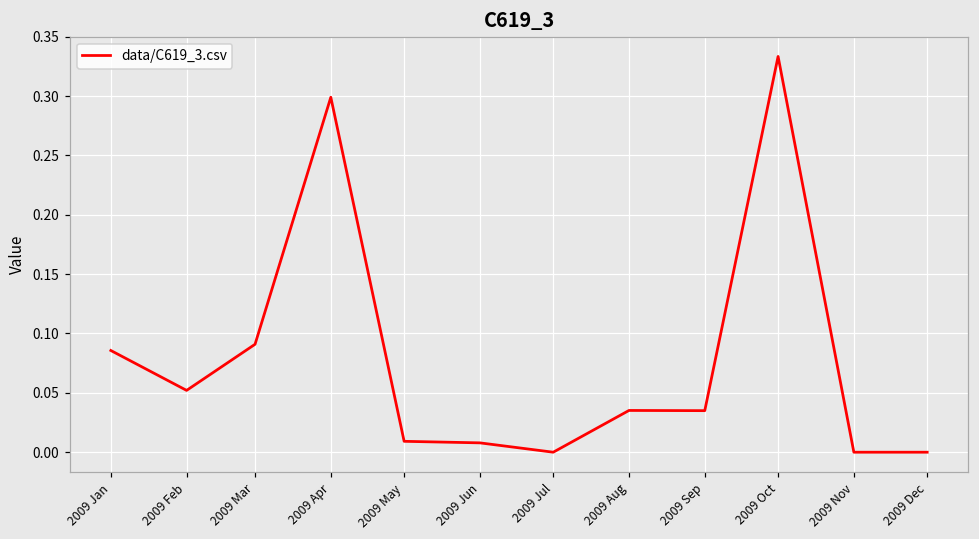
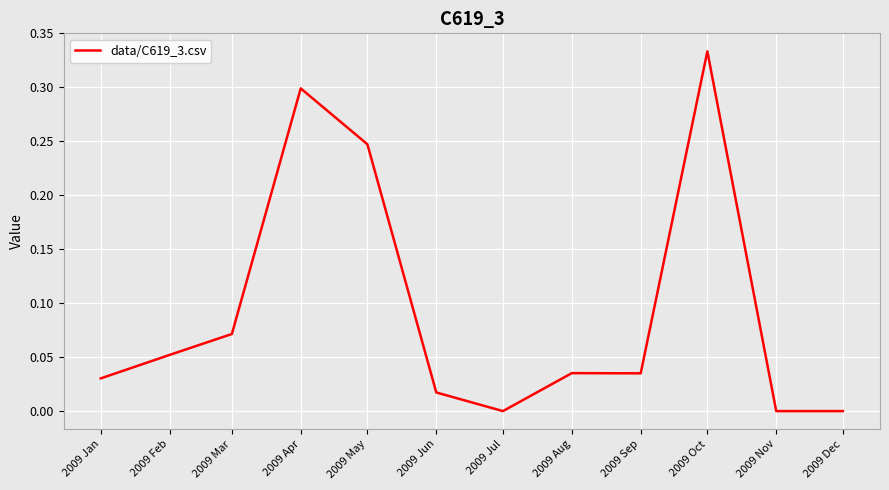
  {
-   "2009 Jan": 0.086,
+   "2009 Jan": 0.030,
    "2009 Feb": 0.052,
-   "2009 Mar": 0.091,
+   "2009 Mar": 0.071,
    "2009 Apr": 0.299,
-   "2009 May": 0.009,
-   "2009 Jun": 0.008,
+   "2009 May": 0.247,
+   "2009 Jun": 0.017,
    "2009 Jul": 0.000,
    "2009 Aug": 0.035,
    "2009 Sep": 0.035,
    "2009 Oct": 0.333,
    "2009 Nov": 0.000,
    "2009 Dec": 0.000
  }
